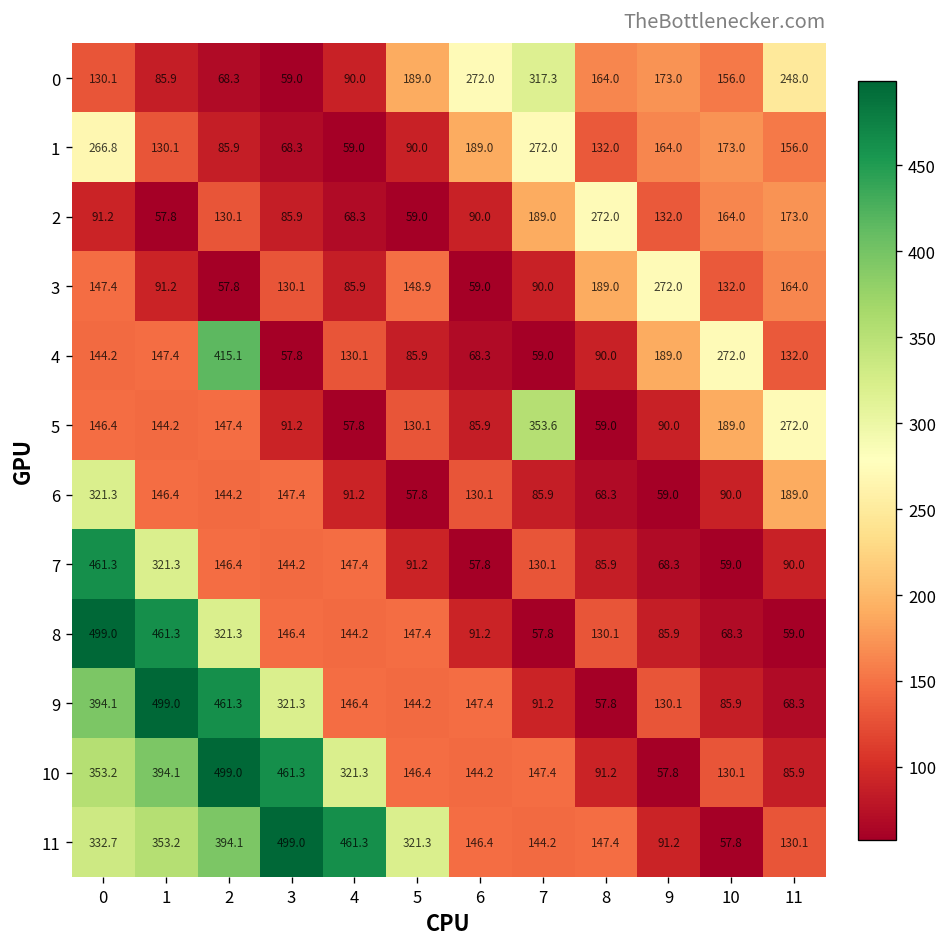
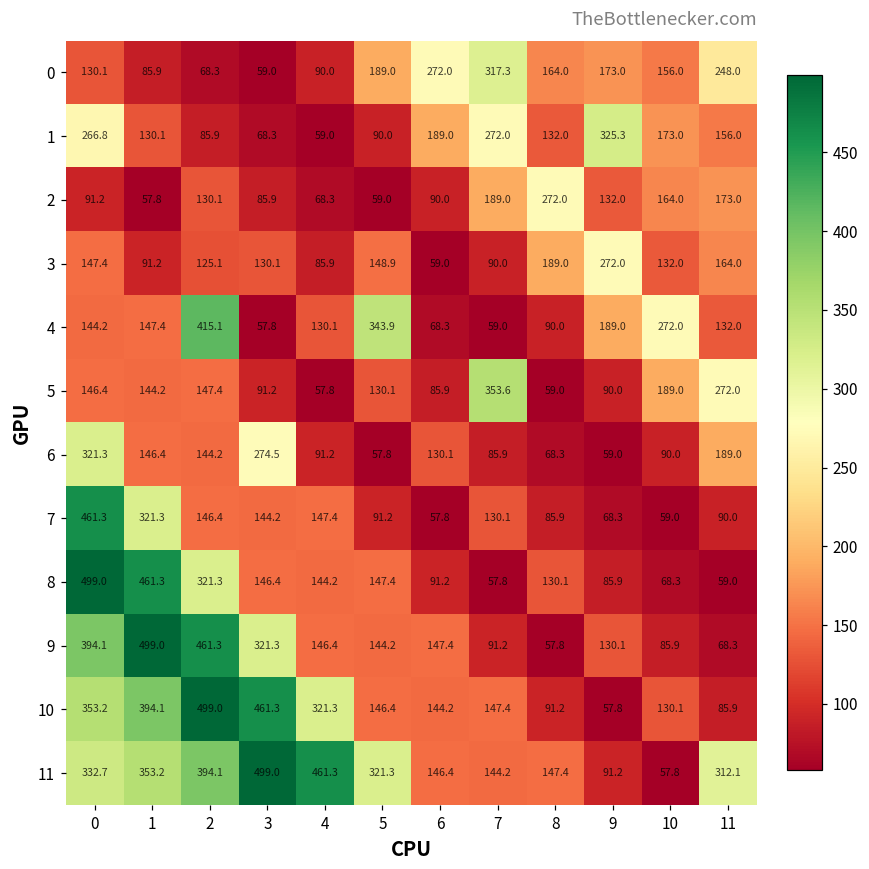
  {
    "0": {
      "0": 130.1,
      "1": 85.9,
      "2": 68.3,
      "3": 59.0,
      "4": 90.0,
      "5": 189.0,
      "6": 272.0,
      "7": 317.3,
      "8": 164.0,
      "9": 173.0,
      "10": 156.0,
      "11": 248.0
    },
    "1": {
      "0": 266.8,
      "1": 130.1,
      "2": 85.9,
      "3": 68.3,
      "4": 59.0,
      "5": 90.0,
      "6": 189.0,
      "7": 272.0,
      "8": 132.0,
-     "9": 164.0,
+     "9": 325.3,
      "10": 173.0,
      "11": 156.0
    },
    "2": {
      "0": 91.2,
      "1": 57.8,
      "2": 130.1,
      "3": 85.9,
      "4": 68.3,
      "5": 59.0,
      "6": 90.0,
      "7": 189.0,
      "8": 272.0,
      "9": 132.0,
      "10": 164.0,
      "11": 173.0
    },
    "3": {
      "0": 147.4,
      "1": 91.2,
-     "2": 57.8,
+     "2": 125.1,
      "3": 130.1,
      "4": 85.9,
      "5": 148.9,
      "6": 59.0,
      "7": 90.0,
      "8": 189.0,
      "9": 272.0,
      "10": 132.0,
      "11": 164.0
    },
    "4": {
      "0": 144.2,
      "1": 147.4,
      "2": 415.1,
      "3": 57.8,
      "4": 130.1,
-     "5": 85.9,
+     "5": 343.9,
      "6": 68.3,
      "7": 59.0,
      "8": 90.0,
      "9": 189.0,
      "10": 272.0,
      "11": 132.0
    },
    "5": {
      "0": 146.4,
      "1": 144.2,
      "2": 147.4,
      "3": 91.2,
      "4": 57.8,
      "5": 130.1,
      "6": 85.9,
      "7": 353.6,
      "8": 59.0,
      "9": 90.0,
      "10": 189.0,
      "11": 272.0
    },
    "6": {
      "0": 321.3,
      "1": 146.4,
      "2": 144.2,
-     "3": 147.4,
+     "3": 274.5,
      "4": 91.2,
      "5": 57.8,
      "6": 130.1,
      "7": 85.9,
      "8": 68.3,
      "9": 59.0,
      "10": 90.0,
      "11": 189.0
    },
    "7": {
      "0": 461.3,
      "1": 321.3,
      "2": 146.4,
      "3": 144.2,
      "4": 147.4,
      "5": 91.2,
      "6": 57.8,
      "7": 130.1,
      "8": 85.9,
      "9": 68.3,
      "10": 59.0,
      "11": 90.0
    },
    "8": {
      "0": 499.0,
      "1": 461.3,
      "2": 321.3,
      "3": 146.4,
      "4": 144.2,
      "5": 147.4,
      "6": 91.2,
      "7": 57.8,
      "8": 130.1,
      "9": 85.9,
      "10": 68.3,
      "11": 59.0
    },
    "9": {
      "0": 394.1,
      "1": 499.0,
      "2": 461.3,
      "3": 321.3,
      "4": 146.4,
      "5": 144.2,
      "6": 147.4,
      "7": 91.2,
      "8": 57.8,
      "9": 130.1,
      "10": 85.9,
      "11": 68.3
    },
    "10": {
      "0": 353.2,
      "1": 394.1,
      "2": 499.0,
      "3": 461.3,
      "4": 321.3,
      "5": 146.4,
      "6": 144.2,
      "7": 147.4,
      "8": 91.2,
      "9": 57.8,
      "10": 130.1,
      "11": 85.9
    },
    "11": {
      "0": 332.7,
      "1": 353.2,
      "2": 394.1,
      "3": 499.0,
      "4": 461.3,
      "5": 321.3,
      "6": 146.4,
      "7": 144.2,
      "8": 147.4,
      "9": 91.2,
      "10": 57.8,
-     "11": 130.1
+     "11": 312.1
    }
  }
